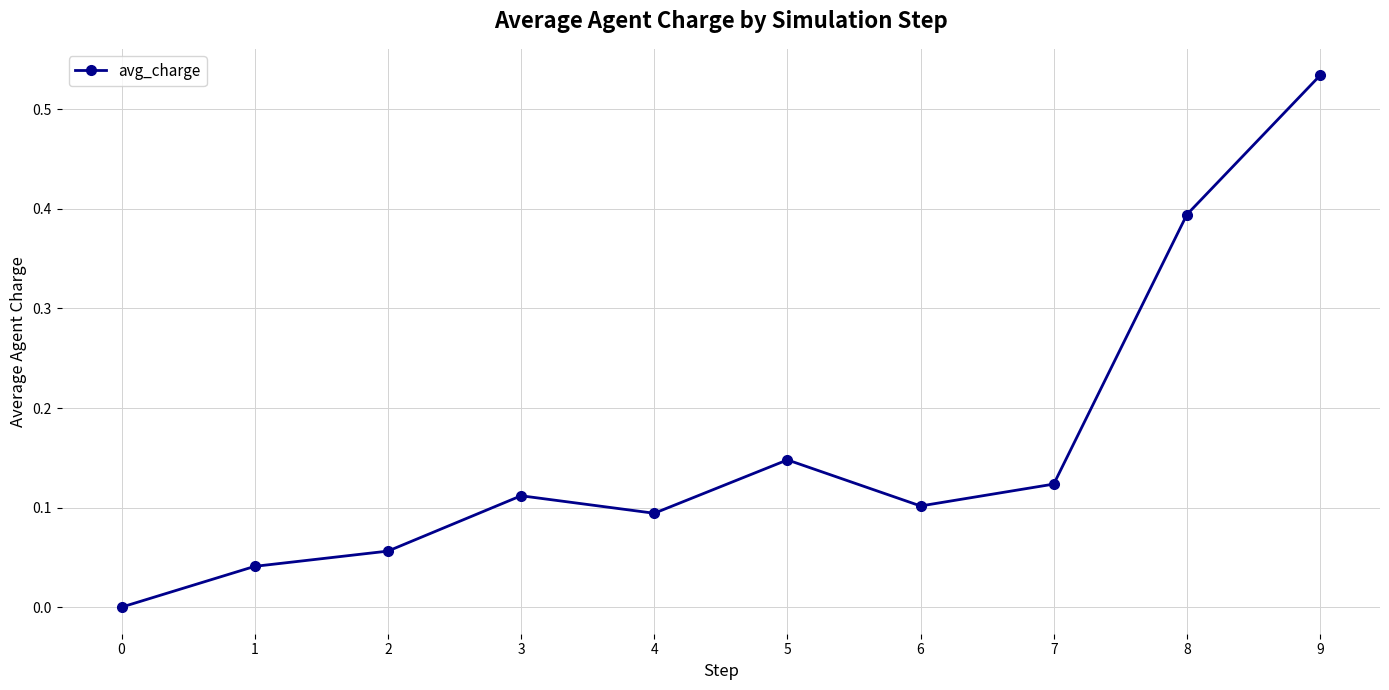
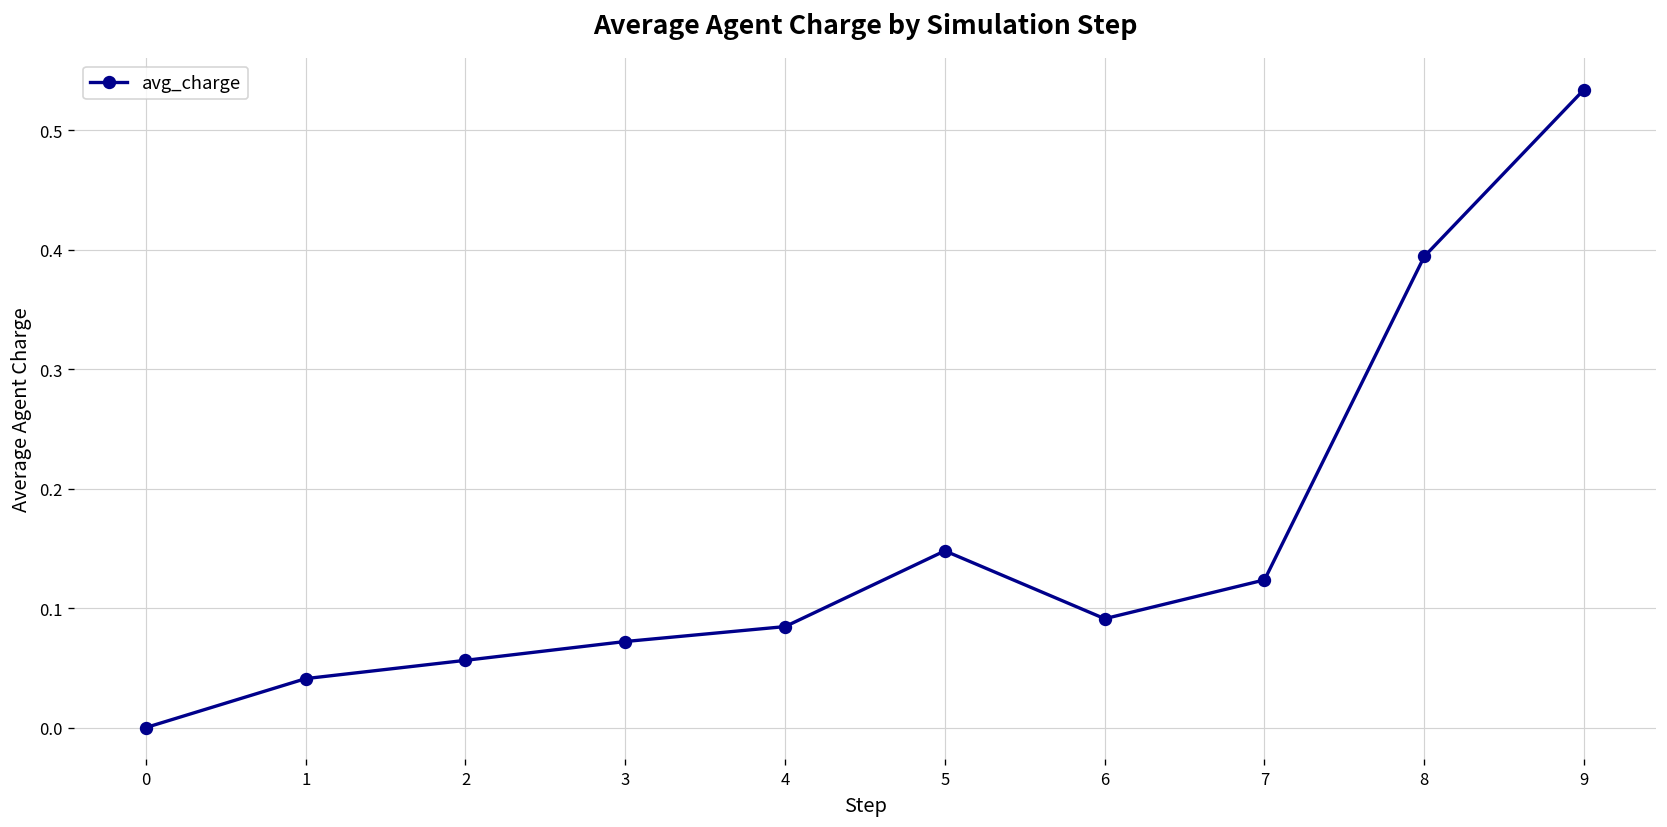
  {
    "0": 0.00,
    "1": 0.04,
    "2": 0.06,
-   "3": 0.11,
-   "4": 0.09,
+   "3": 0.07,
+   "4": 0.08,
    "5": 0.15,
-   "6": 0.10,
+   "6": 0.09,
    "7": 0.12,
    "8": 0.39,
    "9": 0.53
  }
